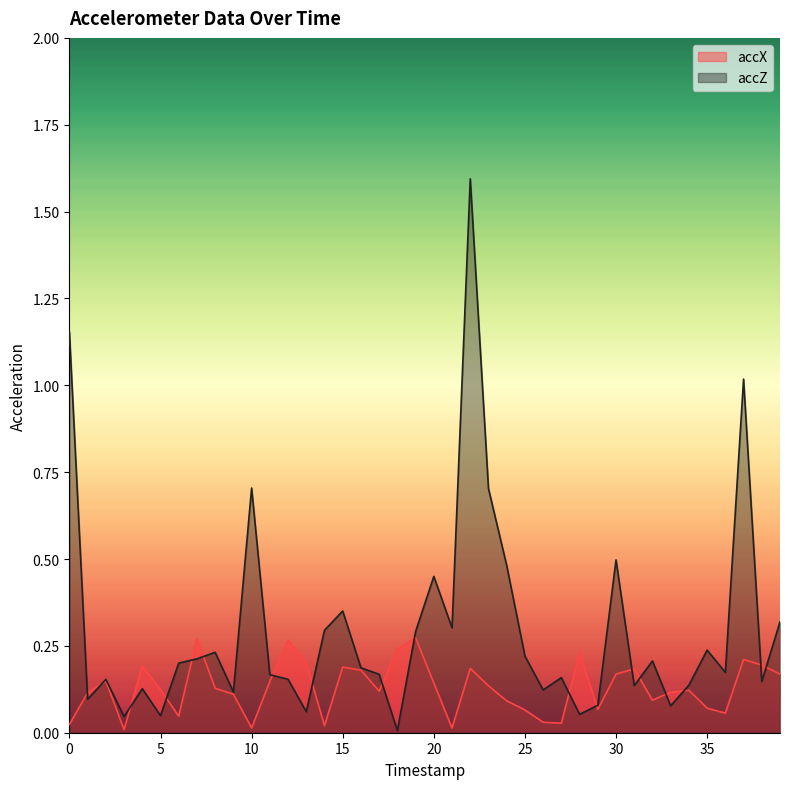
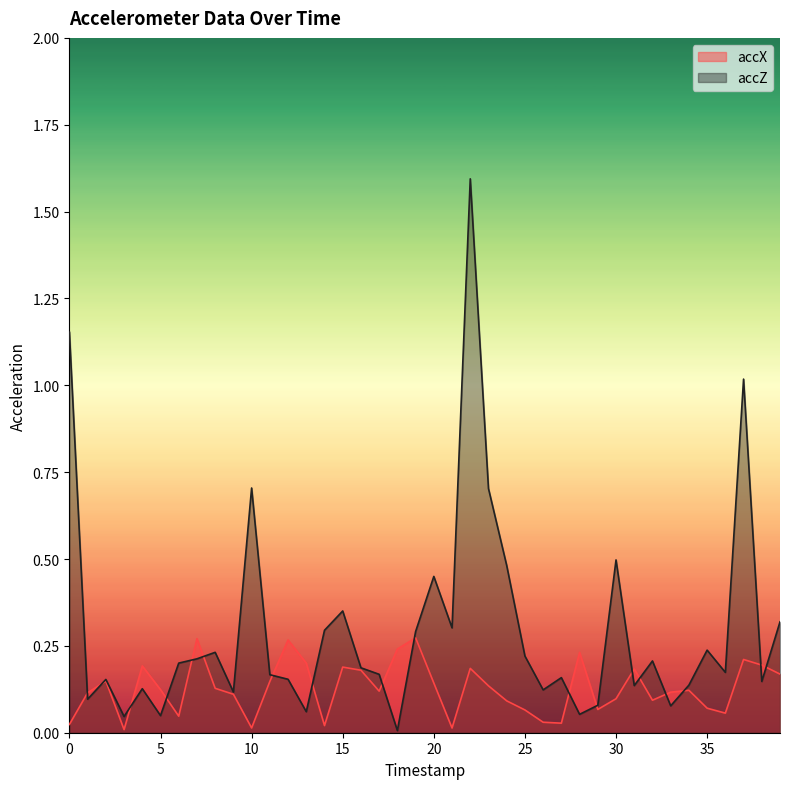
  {
    "accX": {
      "0": 0.02,
      "5": 0.12,
      "10": 0.01,
      "15": 0.19,
      "20": 0.14,
      "25": 0.07,
-     "30": 0.17,
+     "30": 0.10,
      "35": 0.07
    },
    "accZ": {
      "0": 1.15,
      "5": 0.05,
      "10": 0.70,
      "15": 0.35,
      "20": 0.45,
      "25": 0.22,
      "30": 0.50,
      "35": 0.24
    }
  }
